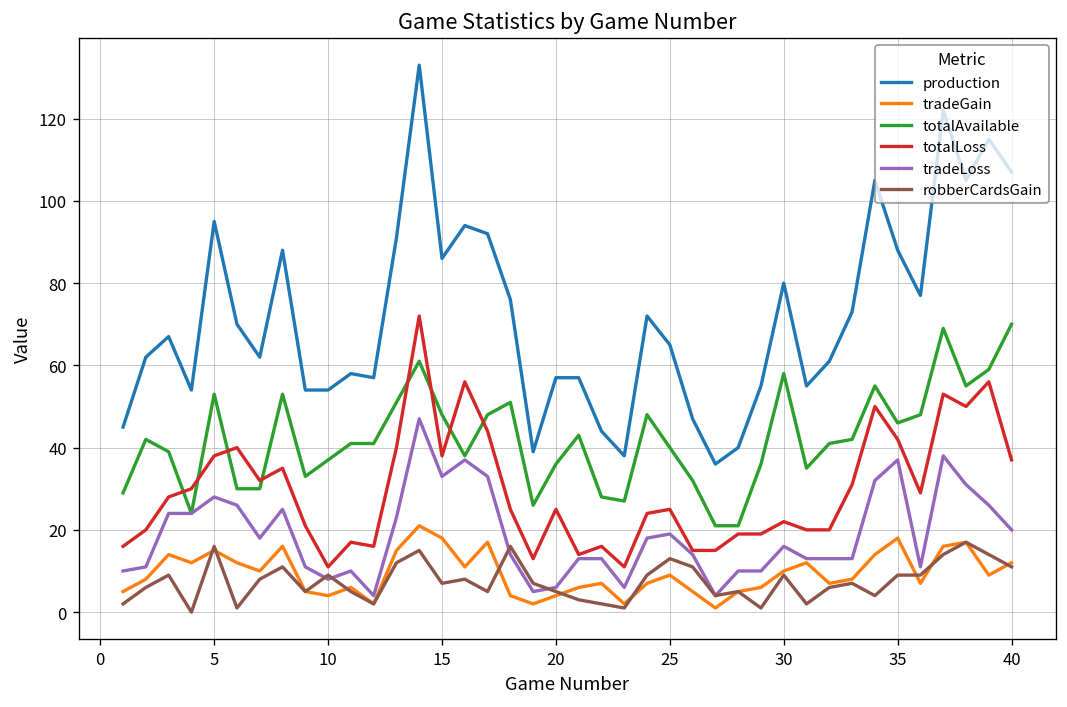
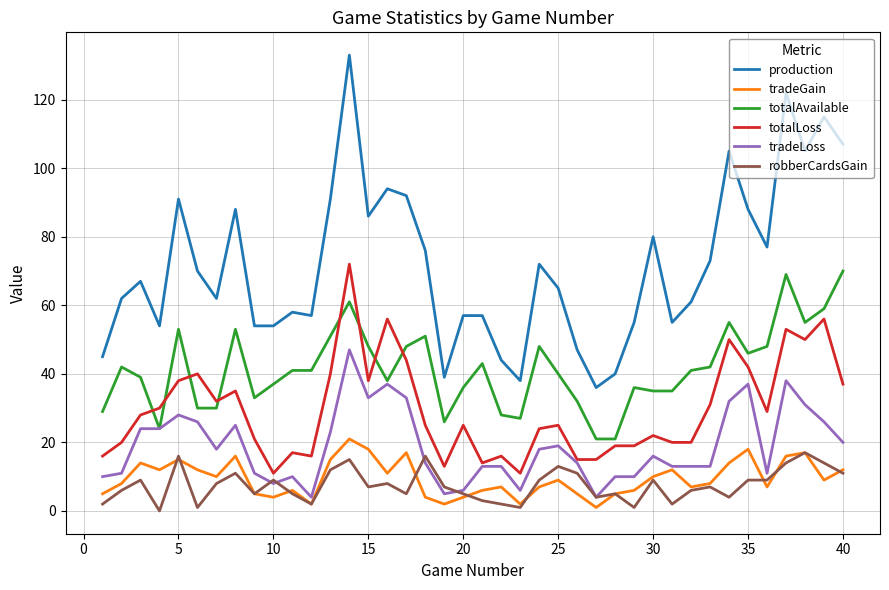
  {
    "production": {
-     "5": 95,
+     "5": 91,
      "10": 54,
      "15": 86,
      "20": 57,
      "25": 65,
      "30": 80,
      "35": 88
    },
    "tradeGain": {
      "5": 15,
      "10": 4,
      "15": 18,
      "20": 4,
      "25": 9,
      "30": 10,
      "35": 18,
      "40": 12
    },
    "totalAvailable": {
      "5": 53,
      "10": 37,
      "15": 48,
      "20": 36,
      "25": 40,
-     "30": 58,
+     "30": 35,
      "35": 46,
      "40": 70
    },
    "totalLoss": {
      "5": 38,
      "10": 11,
      "15": 38,
      "20": 25,
      "25": 25,
      "30": 22,
      "35": 42,
      "40": 37
    },
    "tradeLoss": {
      "5": 28,
      "10": 8,
      "15": 33,
      "20": 6,
      "25": 19,
      "30": 16,
      "35": 37,
      "40": 20
    },
    "robberCardsGain": {
      "5": 16,
      "10": 9,
      "15": 7,
      "20": 5,
      "25": 13,
      "30": 9,
      "35": 9,
      "40": 11
    }
  }
